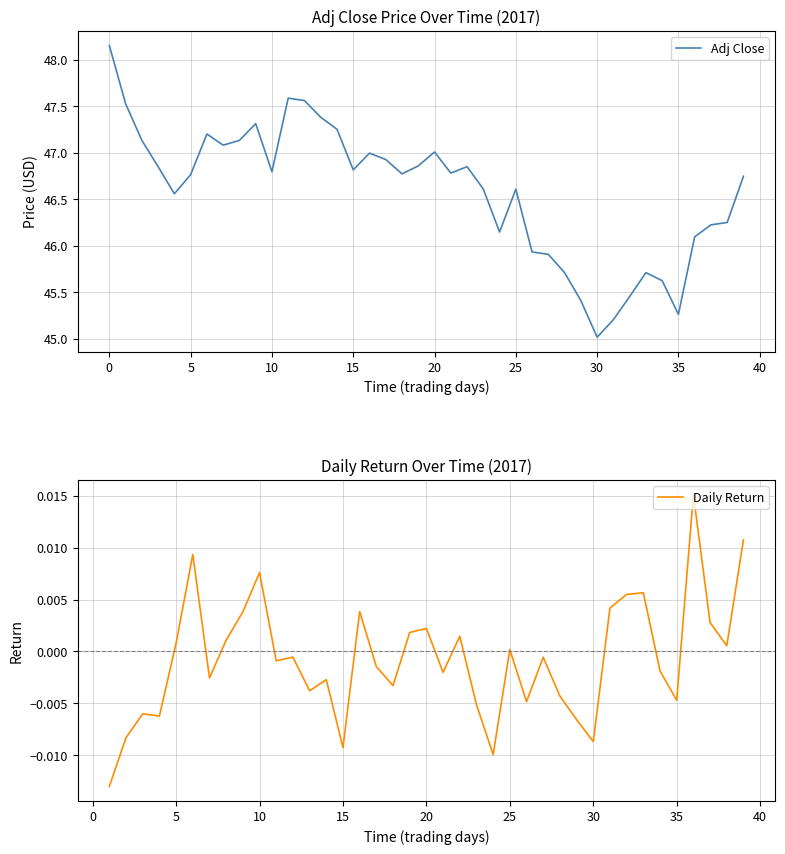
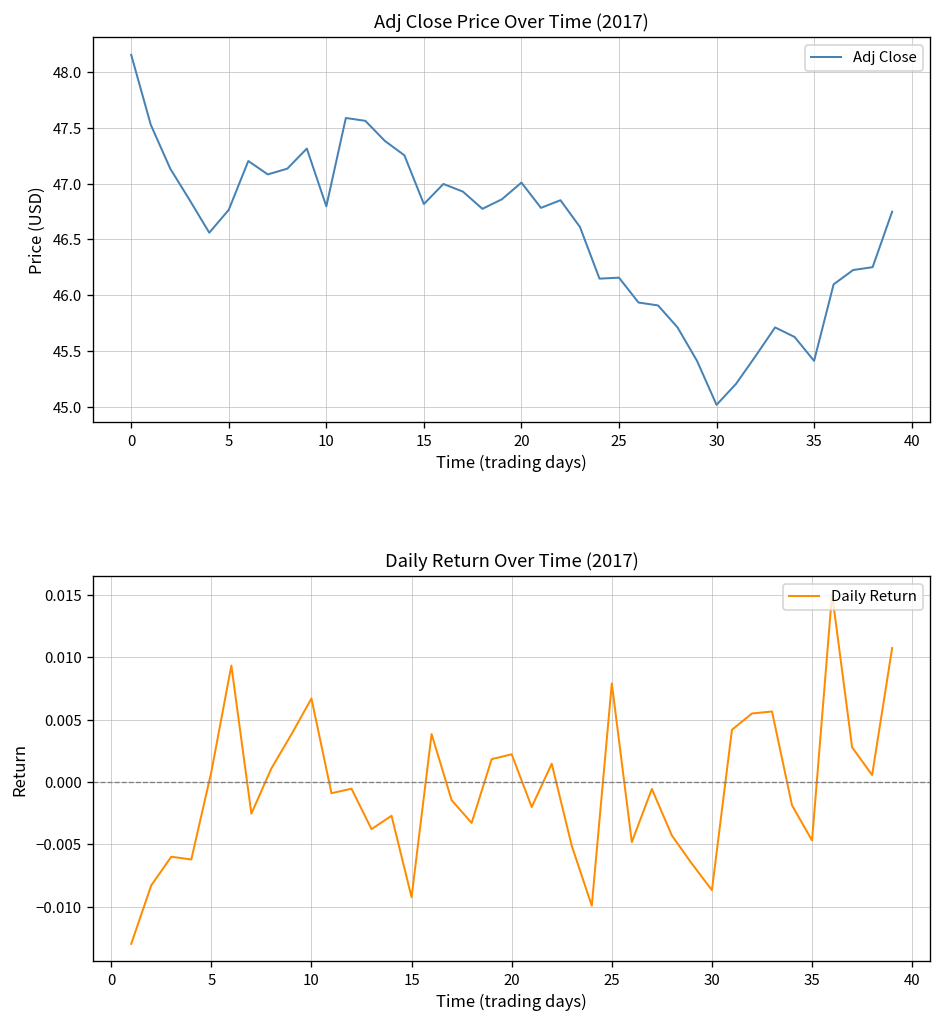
  {
    "Adj Close Price Over Time (2017)": {
      "0": 48.2,
      "5": 46.8,
      "10": 46.8,
      "15": 46.8,
      "20": 47.0,
-     "25": 46.6,
+     "25": 46.2,
      "30": 45.0,
-     "35": 45.3
+     "35": 45.4
    },
    "Daily Return Over Time (2017)": {
      "5": 0.0008,
-     "10": 0.0076,
+     "10": 0.0067,
      "15": -0.0092,
      "20": 0.0022,
-     "25": 0.0002,
+     "25": 0.0079,
      "30": -0.0087,
      "35": -0.0047
    }
  }
